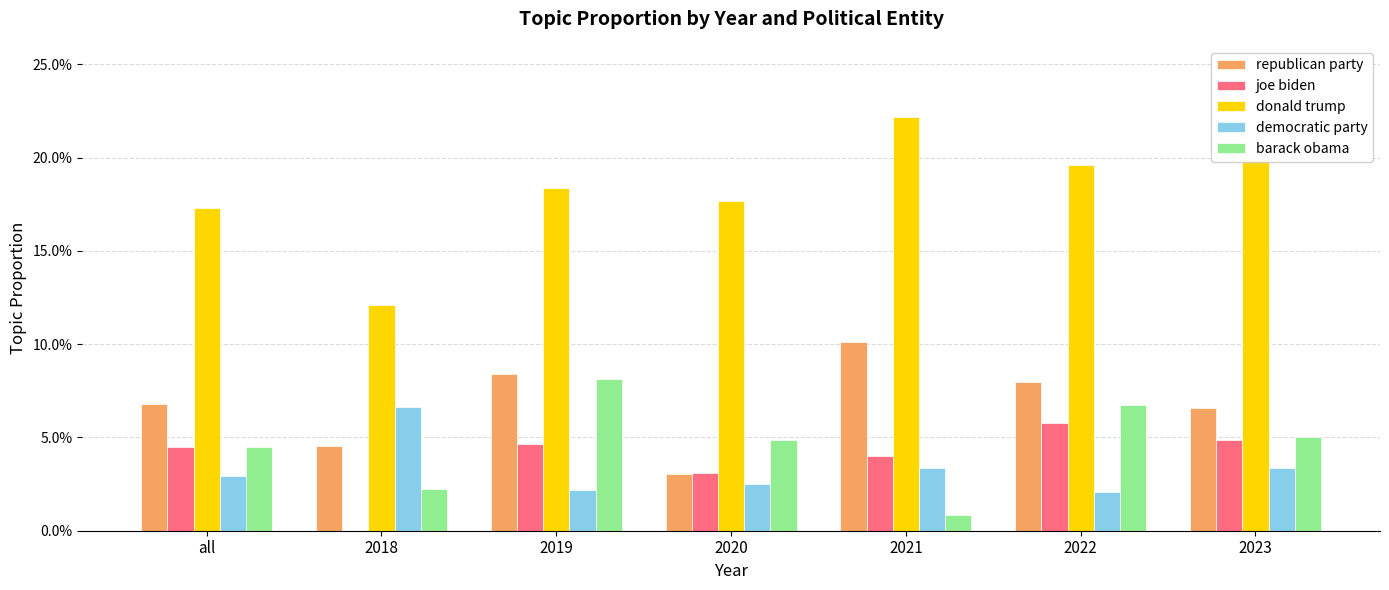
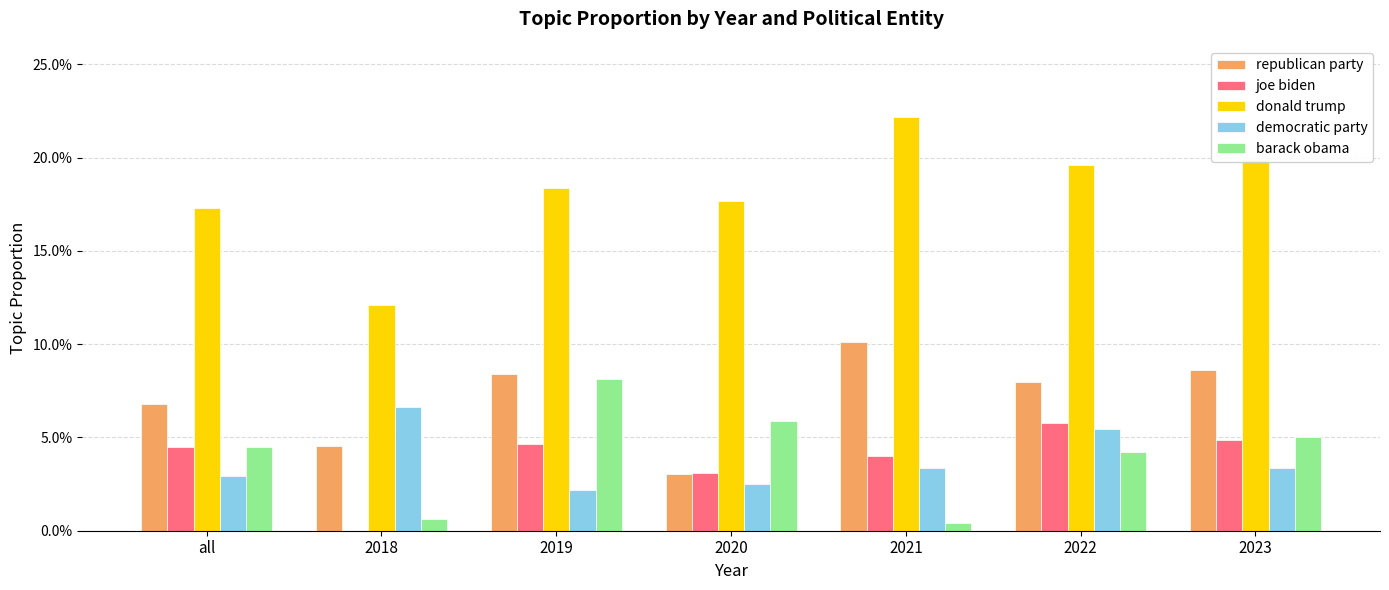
  {
    "republican party": {
      "all": "6.8%",
      "2018": "4.5%",
      "2019": "8.4%",
      "2020": "3.1%",
      "2021": "10.1%",
      "2022": "8.0%",
-     "2023": "6.6%"
+     "2023": "8.6%"
    },
    "joe biden": {
      "all": "4.5%",
      "2018": "0.0%",
      "2019": "4.6%",
      "2020": "3.1%",
      "2021": "4.0%",
      "2022": "5.8%",
      "2023": "4.8%"
    },
    "donald trump": {
      "all": "17.3%",
      "2018": "12.1%",
      "2019": "18.4%",
      "2020": "17.7%",
      "2021": "22.2%",
      "2022": "19.6%"
    },
    "democratic party": {
      "all": "2.9%",
      "2018": "6.6%",
      "2019": "2.2%",
      "2020": "2.5%",
      "2021": "3.4%",
-     "2022": "2.1%",
+     "2022": "5.5%",
      "2023": "3.4%"
    },
    "barack obama": {
      "all": "4.5%",
-     "2018": "2.3%",
+     "2018": "0.6%",
      "2019": "8.1%",
-     "2020": "4.9%",
-     "2021": "0.8%",
-     "2022": "6.7%",
+     "2020": "5.9%",
+     "2021": "0.4%",
+     "2022": "4.2%",
      "2023": "5.0%"
    }
  }
